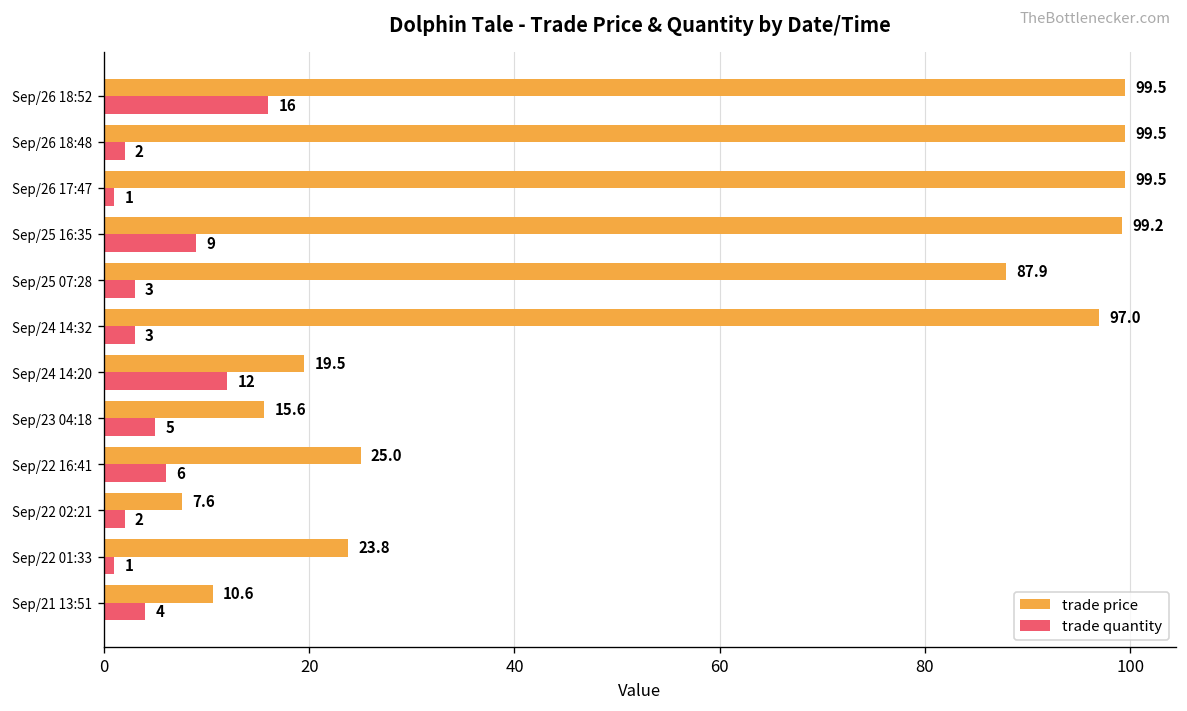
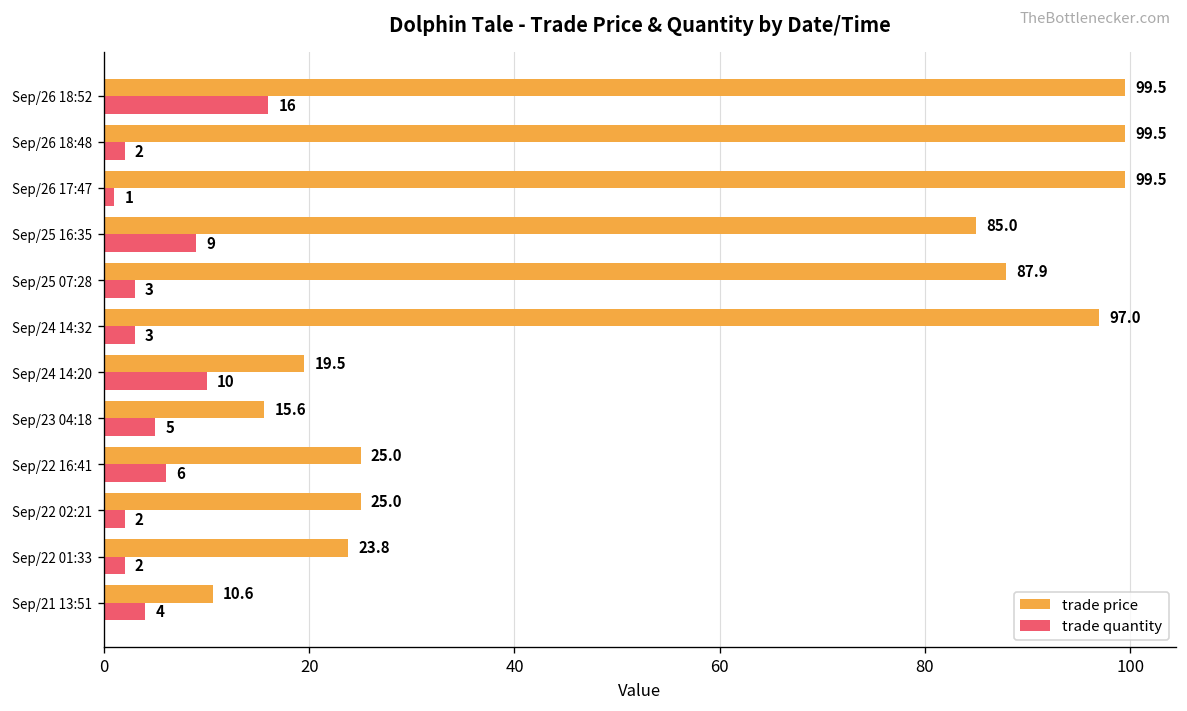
  {
    "trade price": {
      "Sep/26 18:52": 99.5,
      "Sep/26 18:48": 99.5,
      "Sep/26 17:47": 99.5,
-     "Sep/25 16:35": 99.2,
+     "Sep/25 16:35": 85.0,
      "Sep/25 07:28": 87.9,
      "Sep/24 14:32": 97.0,
      "Sep/24 14:20": 19.5,
      "Sep/23 04:18": 15.6,
      "Sep/22 16:41": 25.0,
-     "Sep/22 02:21": 7.6,
+     "Sep/22 02:21": 25.0,
      "Sep/22 01:33": 23.8,
      "Sep/21 13:51": 10.6
    },
    "trade quantity": {
      "Sep/26 18:52": 16,
      "Sep/26 18:48": 2,
      "Sep/26 17:47": 1,
      "Sep/25 16:35": 9,
      "Sep/25 07:28": 3,
      "Sep/24 14:32": 3,
-     "Sep/24 14:20": 12,
+     "Sep/24 14:20": 10,
      "Sep/23 04:18": 5,
      "Sep/22 16:41": 6,
      "Sep/22 02:21": 2,
-     "Sep/22 01:33": 1,
+     "Sep/22 01:33": 2,
      "Sep/21 13:51": 4
    }
  }
